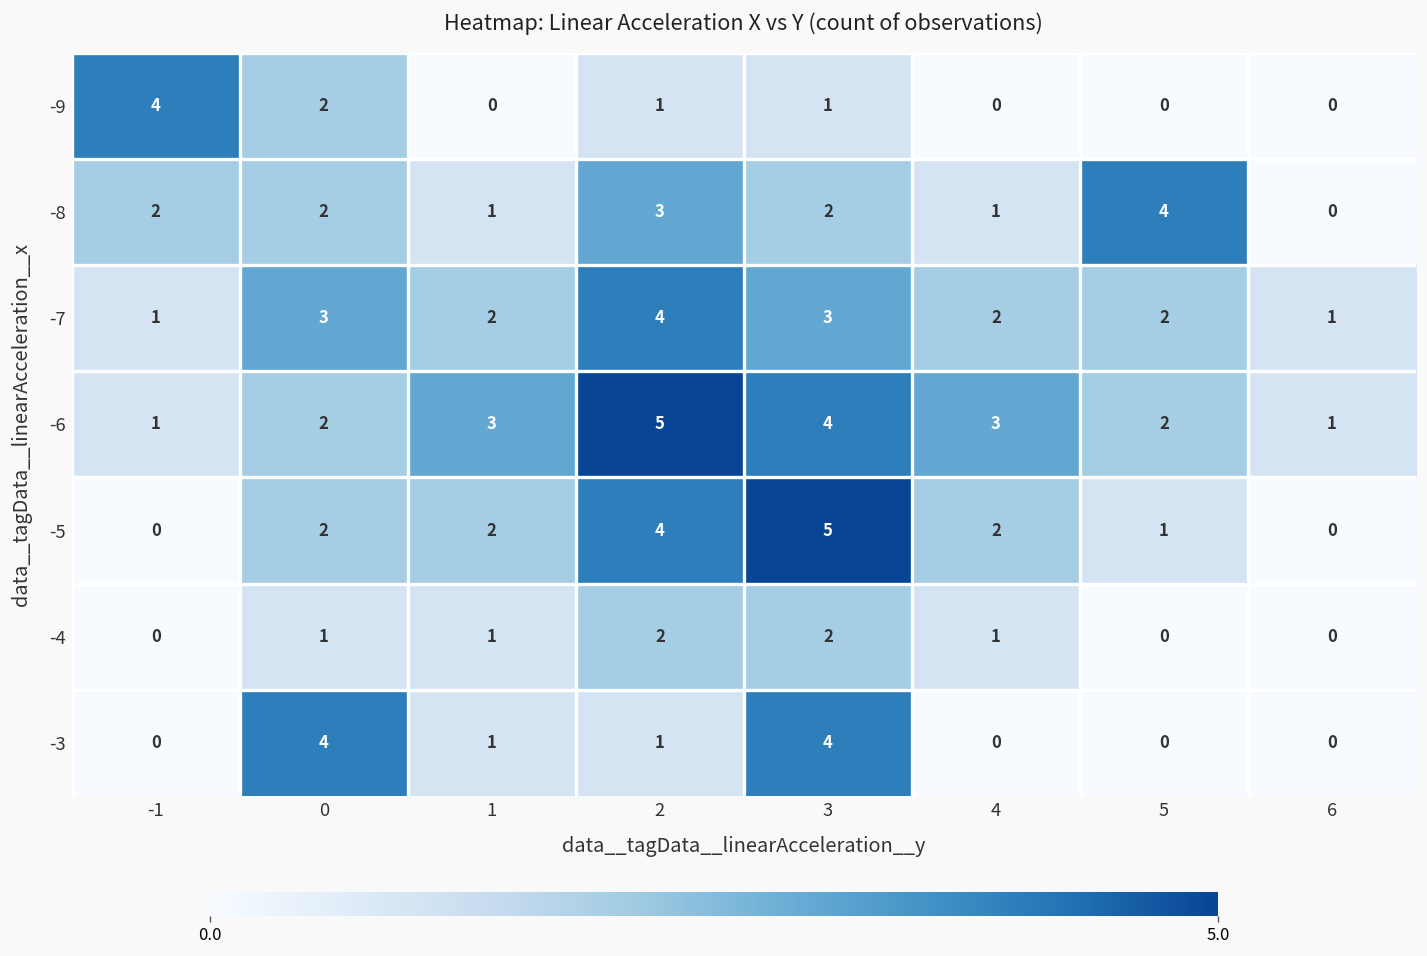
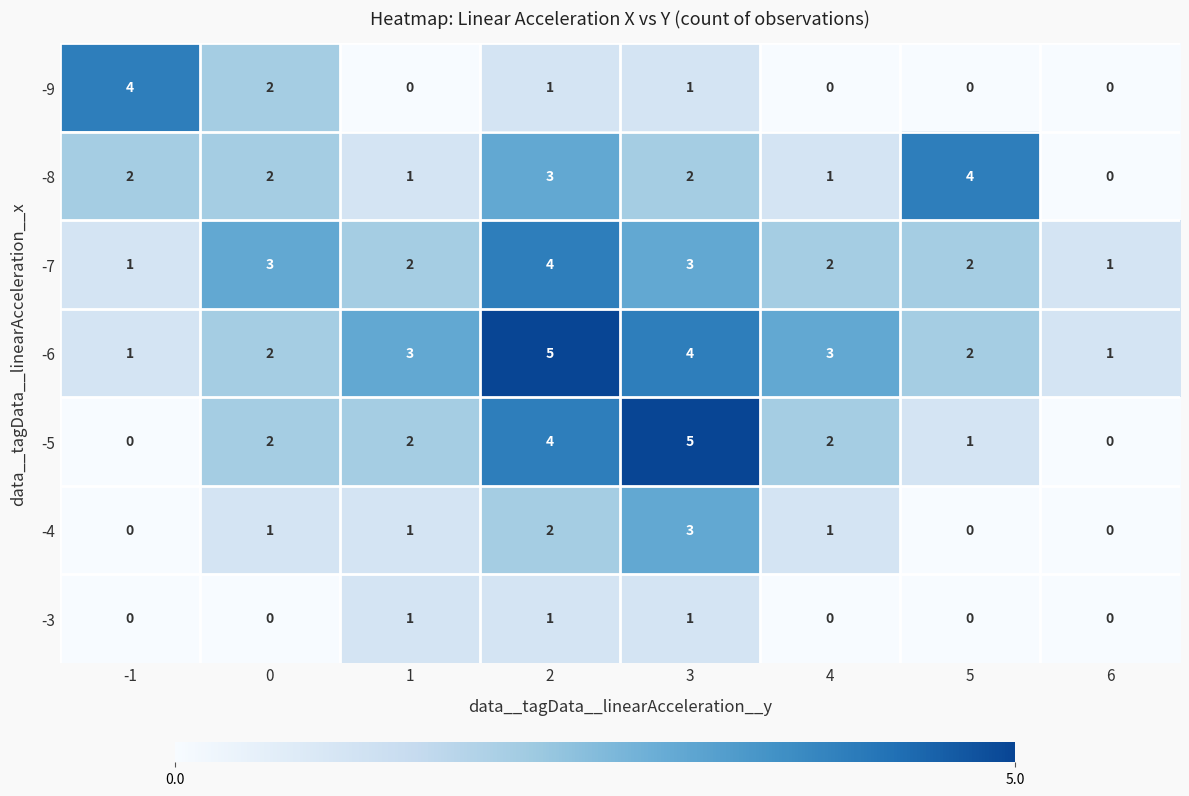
  {
    "-9": {
      "-1": 4,
      "0": 2,
      "1": 0,
      "2": 1,
      "3": 1,
      "4": 0,
      "5": 0,
      "6": 0
    },
    "-8": {
      "-1": 2,
      "0": 2,
      "1": 1,
      "2": 3,
      "3": 2,
      "4": 1,
      "5": 4,
      "6": 0
    },
    "-7": {
      "-1": 1,
      "0": 3,
      "1": 2,
      "2": 4,
      "3": 3,
      "4": 2,
      "5": 2,
      "6": 1
    },
    "-6": {
      "-1": 1,
      "0": 2,
      "1": 3,
      "2": 5,
      "3": 4,
      "4": 3,
      "5": 2,
      "6": 1
    },
    "-5": {
      "-1": 0,
      "0": 2,
      "1": 2,
      "2": 4,
      "3": 5,
      "4": 2,
      "5": 1,
      "6": 0
    },
    "-4": {
      "-1": 0,
      "0": 1,
      "1": 1,
      "2": 2,
-     "3": 2,
+     "3": 3,
      "4": 1,
      "5": 0,
      "6": 0
    },
    "-3": {
      "-1": 0,
-     "0": 4,
+     "0": 0,
      "1": 1,
      "2": 1,
-     "3": 4,
+     "3": 1,
      "4": 0,
      "5": 0,
      "6": 0
    }
  }
